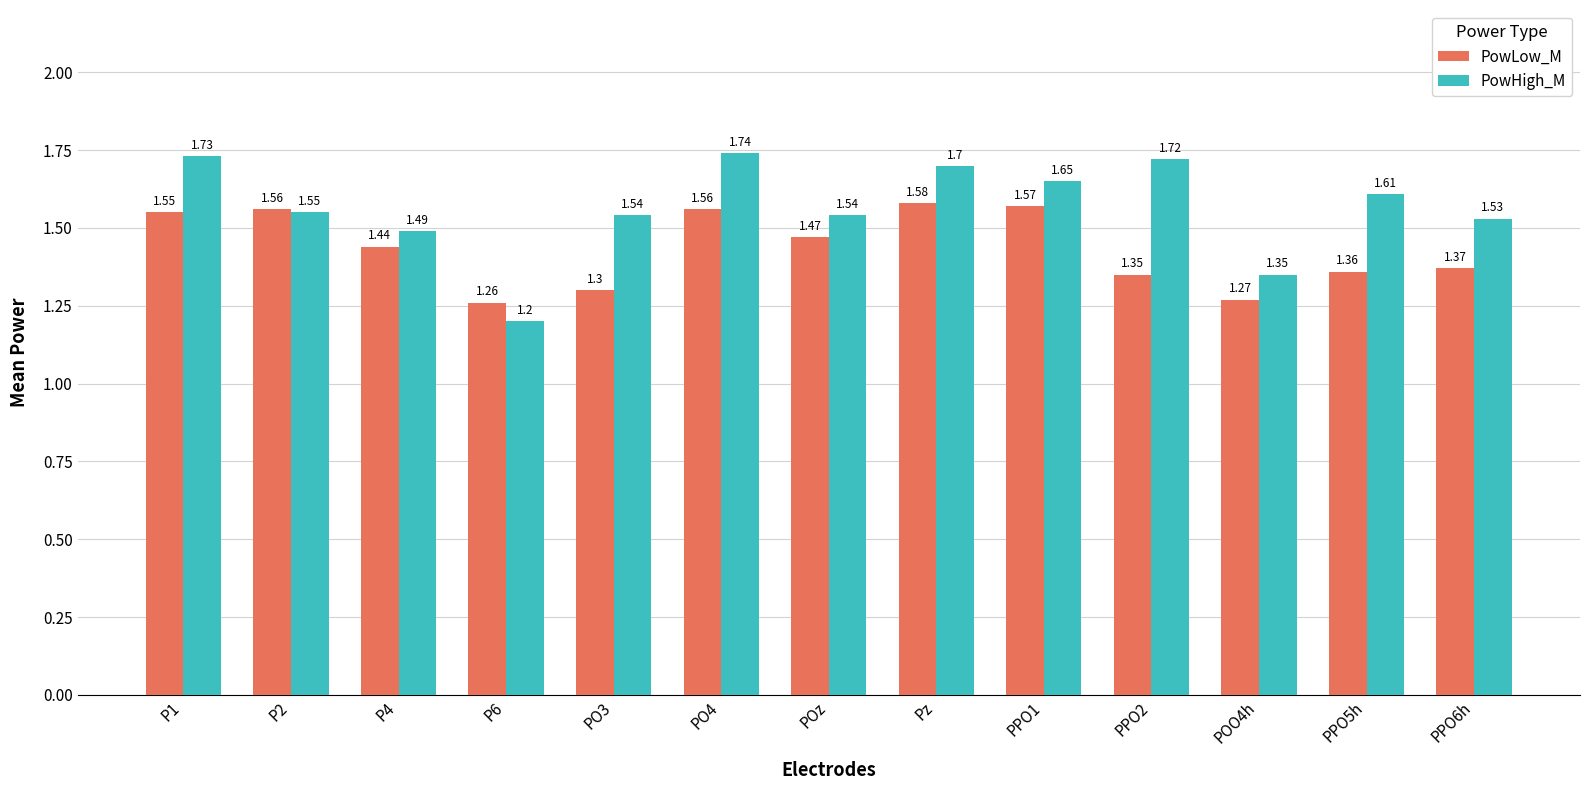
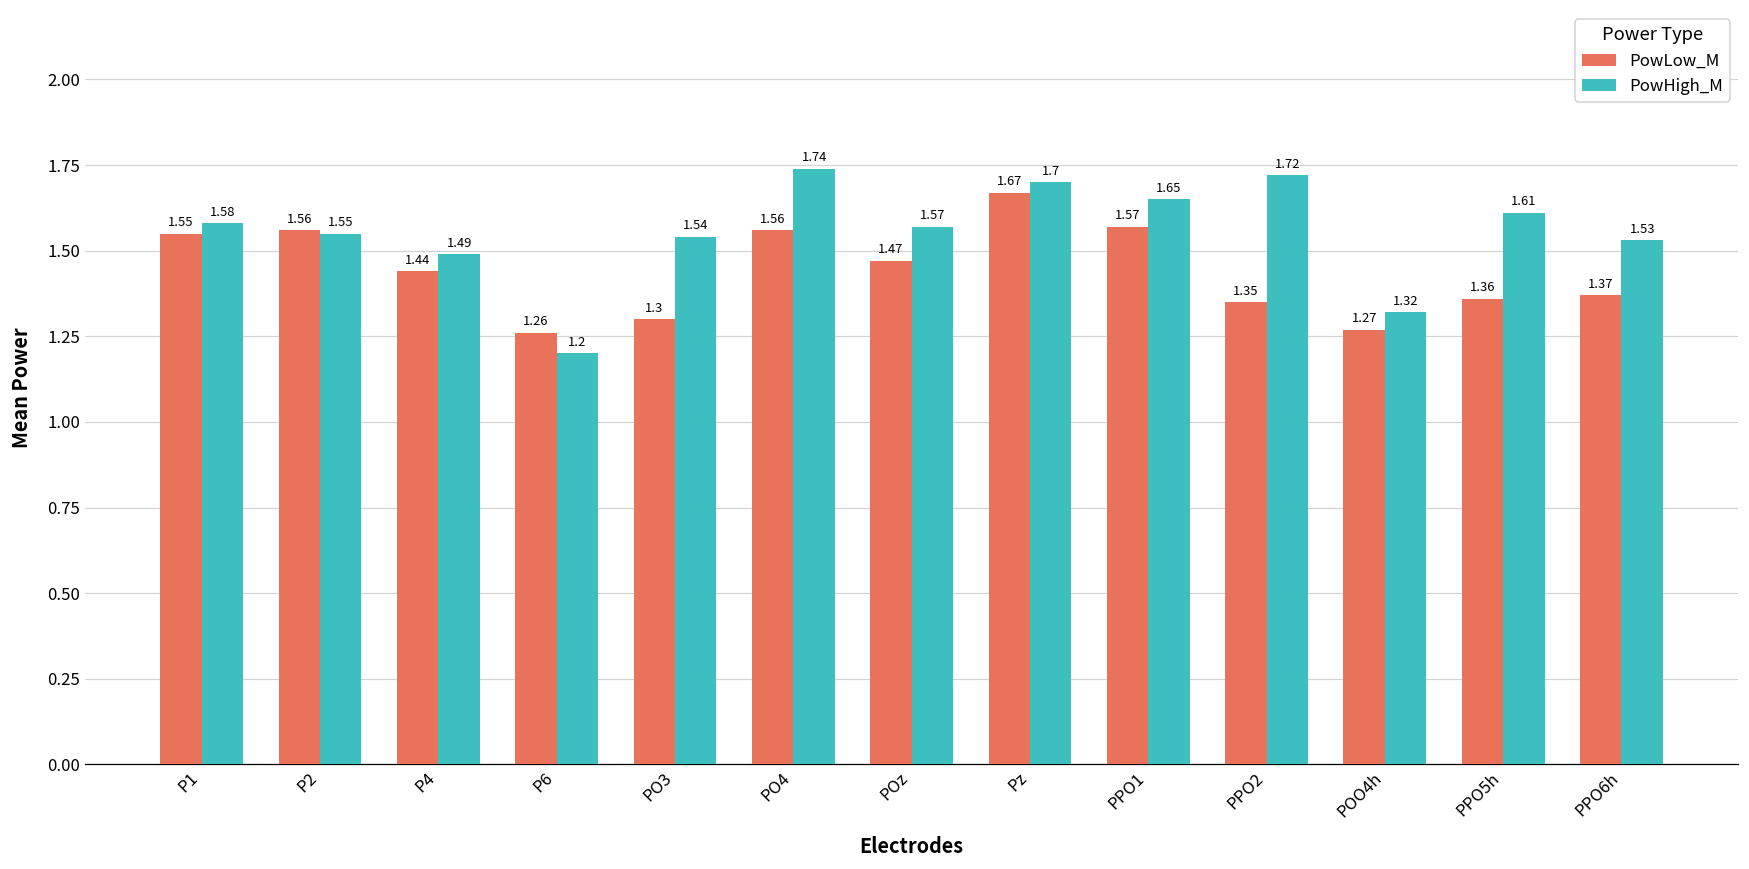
  {
    "PowLow_M": {
      "P1": 1.55,
      "P2": 1.56,
      "P4": 1.44,
      "P6": 1.26,
      "PO3": 1.3,
      "PO4": 1.56,
      "POz": 1.47,
-     "Pz": 1.58,
+     "Pz": 1.67,
      "PPO1": 1.57,
      "PPO2": 1.35,
      "POO4h": 1.27,
      "PPO5h": 1.36,
      "PPO6h": 1.37
    },
    "PowHigh_M": {
-     "P1": 1.73,
+     "P1": 1.58,
      "P2": 1.55,
      "P4": 1.49,
      "P6": 1.2,
      "PO3": 1.54,
      "PO4": 1.74,
-     "POz": 1.54,
+     "POz": 1.57,
      "Pz": 1.7,
      "PPO1": 1.65,
      "PPO2": 1.72,
-     "POO4h": 1.35,
+     "POO4h": 1.32,
      "PPO5h": 1.61,
      "PPO6h": 1.53
    }
  }
